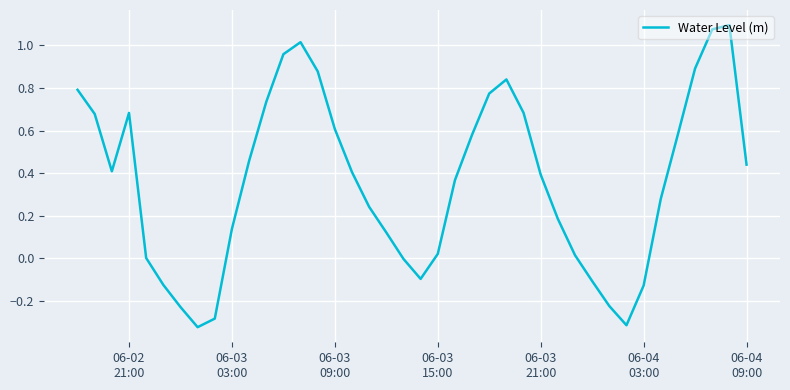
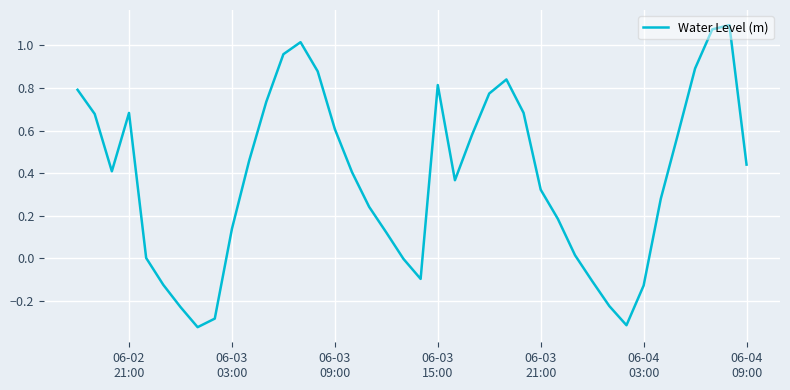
  {
    "06-02 21:00": 0.68,
    "06-03 03:00": 0.14,
    "06-03 09:00": 0.61,
-   "06-03 15:00": 0.02,
-   "06-03 21:00": 0.39,
+   "06-03 15:00": 0.81,
+   "06-03 21:00": 0.32,
    "06-04 03:00": -0.13,
    "06-04 09:00": 0.44
  }
